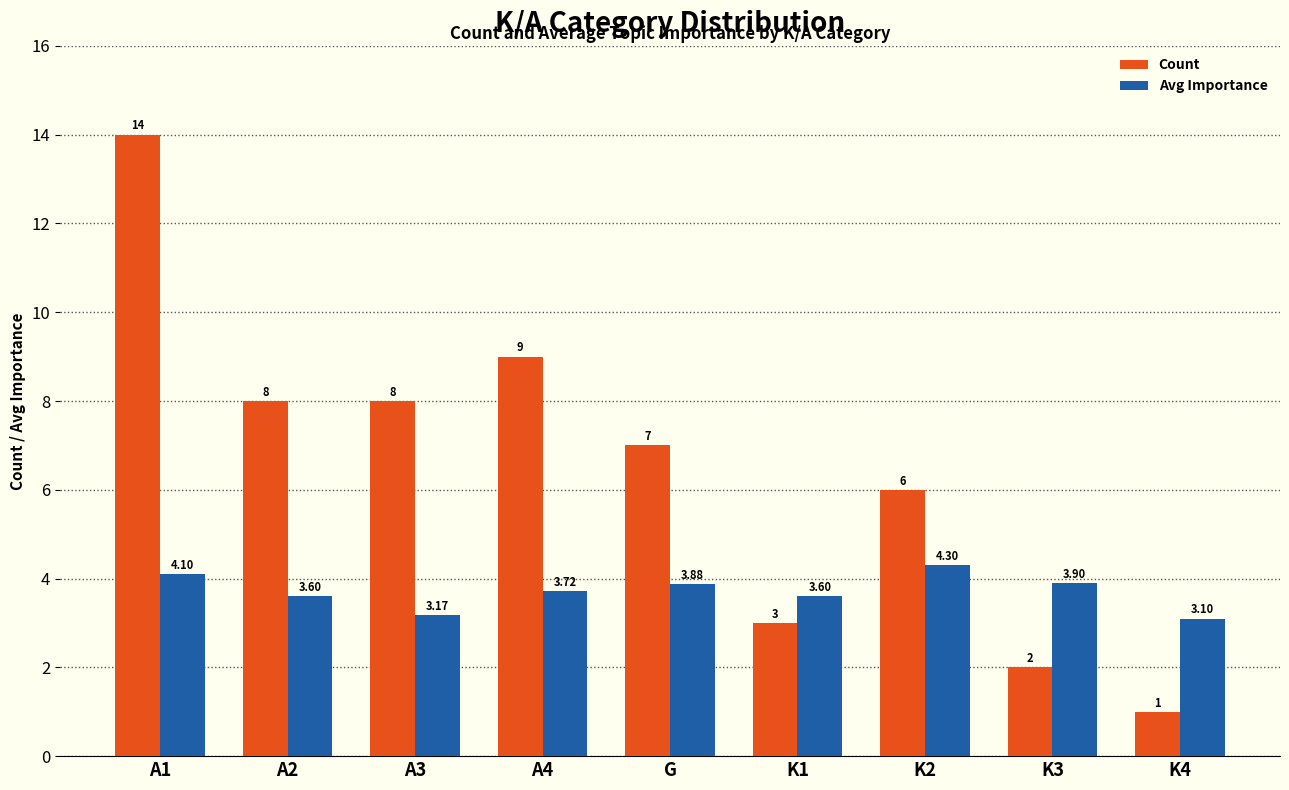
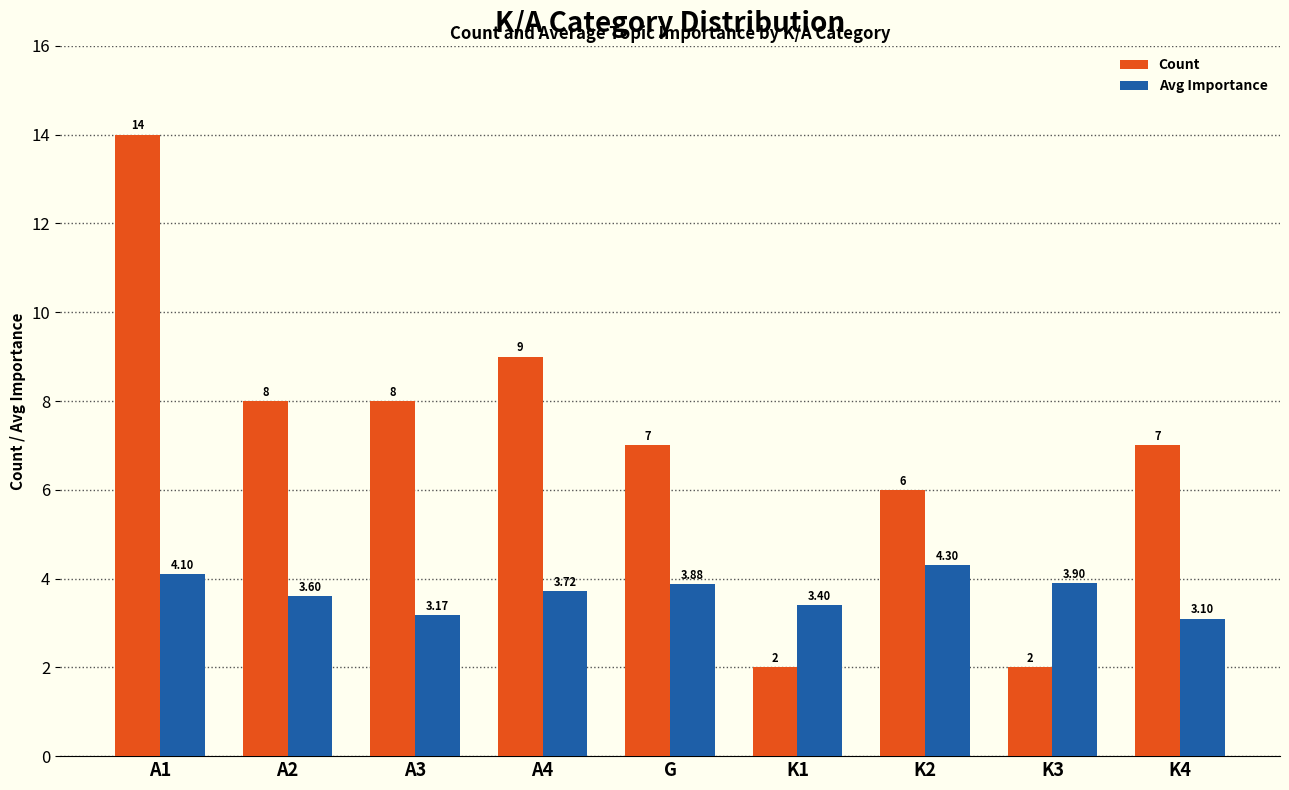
  {
    "Count": {
      "A1": 14,
      "A2": 8,
      "A3": 8,
      "A4": 9,
      "G": 7,
-     "K1": 3,
+     "K1": 2,
      "K2": 6,
      "K3": 2,
-     "K4": 1
+     "K4": 7
    },
    "Avg Importance": {
      "A1": 4.10,
      "A2": 3.60,
      "A3": 3.17,
      "A4": 3.72,
      "G": 3.88,
-     "K1": 3.60,
+     "K1": 3.40,
      "K2": 4.30,
      "K3": 3.90,
      "K4": 3.10
    }
  }
